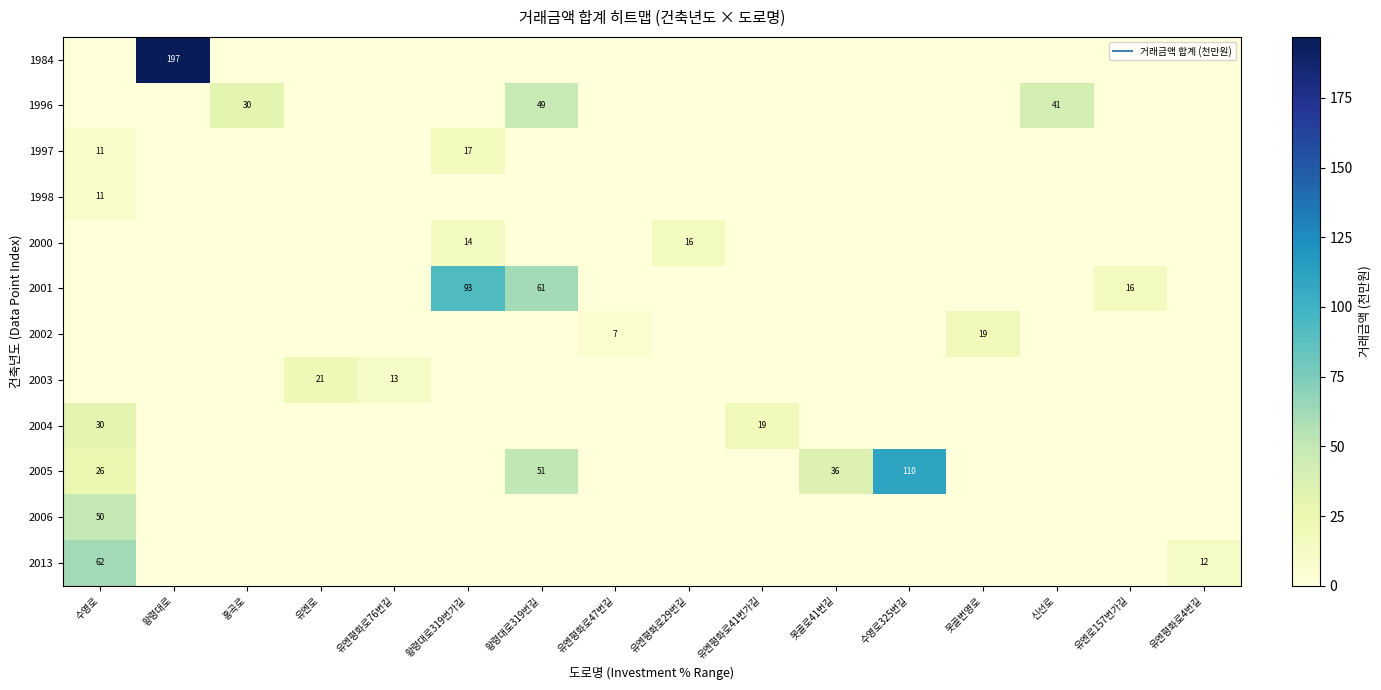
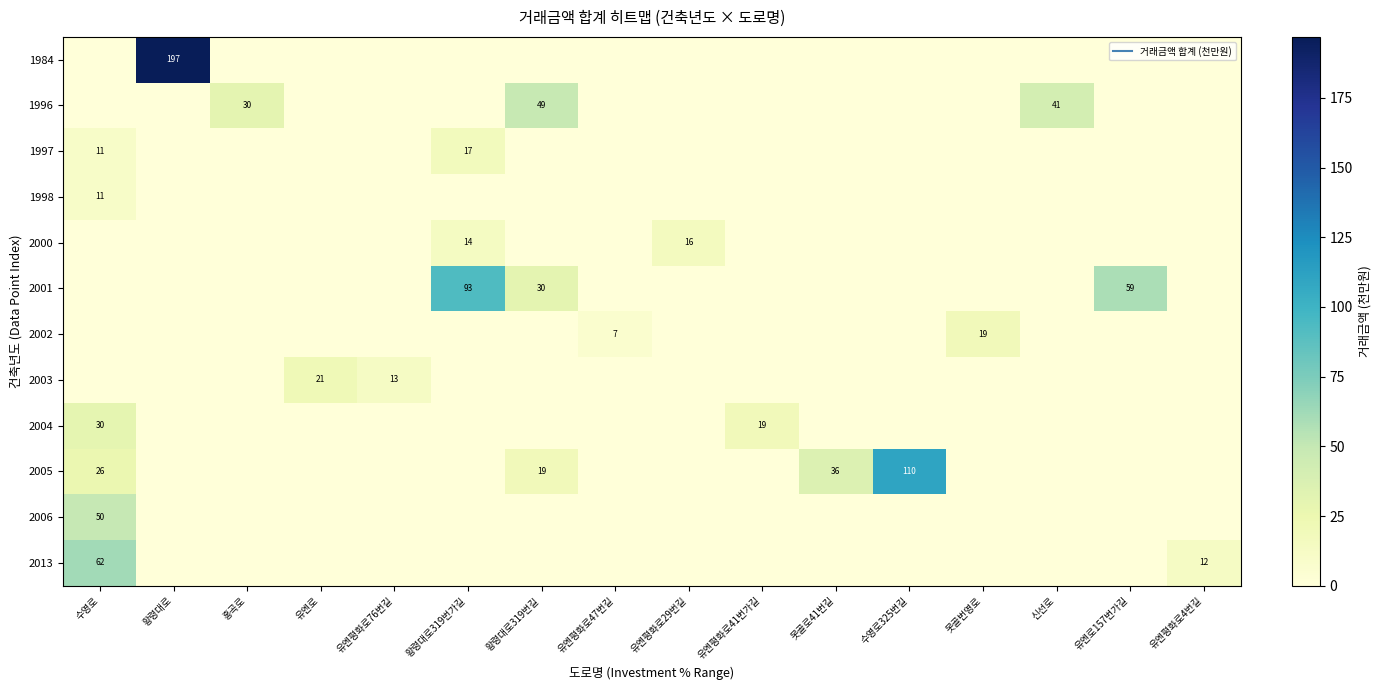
  {
    "1984": {
      "황령대로": 197
    },
    "1996": {
      "홍곡로": 30,
      "황령대로319번길": 49,
      "신선로": 41
    },
    "1997": {
      "수영로": 11,
      "황령대로319번가길": 17
    },
    "1998": {
      "수영로": 11
    },
    "2000": {
      "황령대로319번가길": 14,
      "유엔평화로29번길": 16
    },
    "2001": {
      "황령대로319번가길": 93,
-     "황령대로319번길": 61,
-     "유엔로157번가길": 16
+     "황령대로319번길": 30,
+     "유엔로157번가길": 59
    },
    "2002": {
      "유엔평화로47번길": 7,
      "못골번영로": 19
    },
    "2003": {
      "유엔로": 21,
      "유엔평화로76번길": 13
    },
    "2004": {
      "수영로": 30,
      "유엔평화로41번가길": 19
    },
    "2005": {
      "수영로": 26,
-     "황령대로319번길": 51,
+     "황령대로319번길": 19,
      "못골로41번길": 36,
      "수영로325번길": 110
    },
    "2006": {
      "수영로": 50
    },
    "2013": {
      "수영로": 62,
      "유엔평화로4번길": 12
    }
  }
